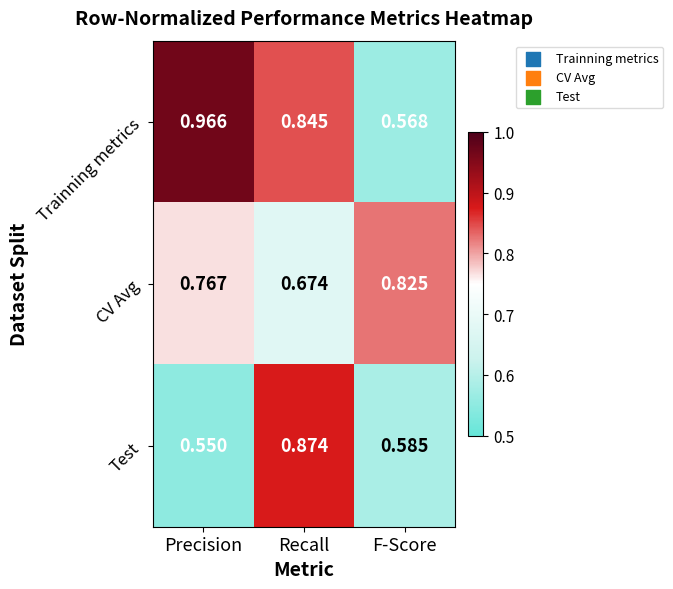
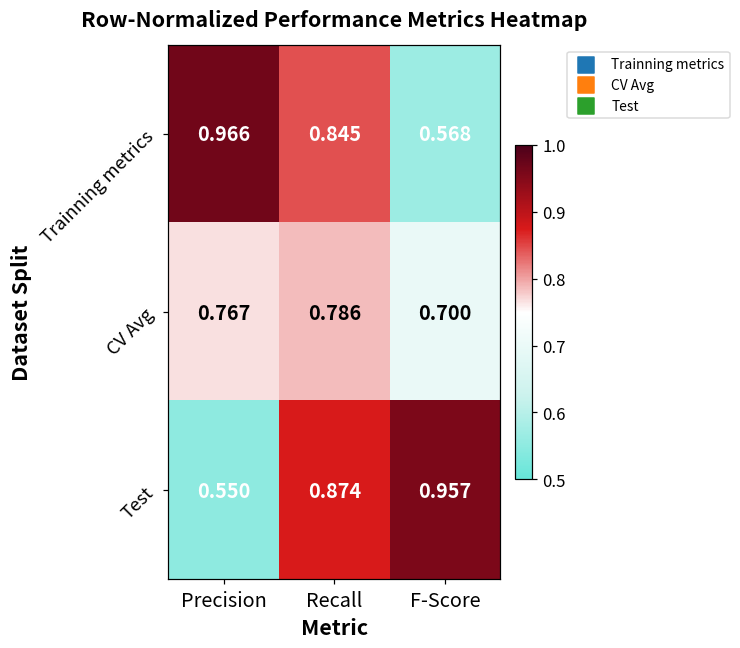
  {
    "Trainning metrics": {
      "Precision": 0.966,
      "Recall": 0.845,
      "F-Score": 0.568
    },
    "CV Avg": {
      "Precision": 0.767,
-     "Recall": 0.674,
-     "F-Score": 0.825
+     "Recall": 0.786,
+     "F-Score": 0.700
    },
    "Test": {
      "Precision": 0.550,
      "Recall": 0.874,
-     "F-Score": 0.585
+     "F-Score": 0.957
    }
  }
